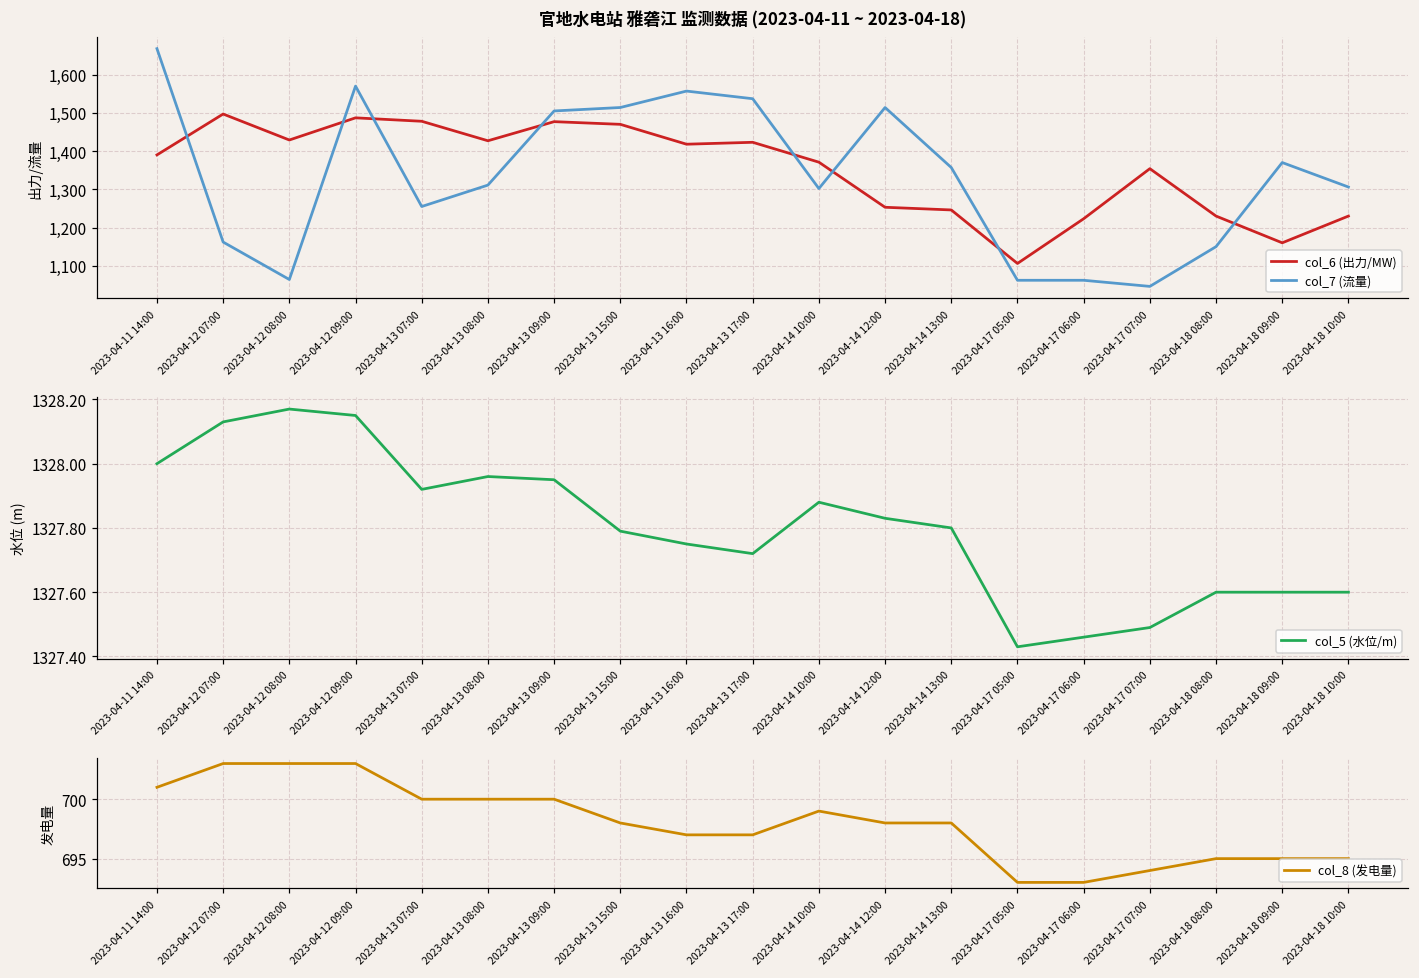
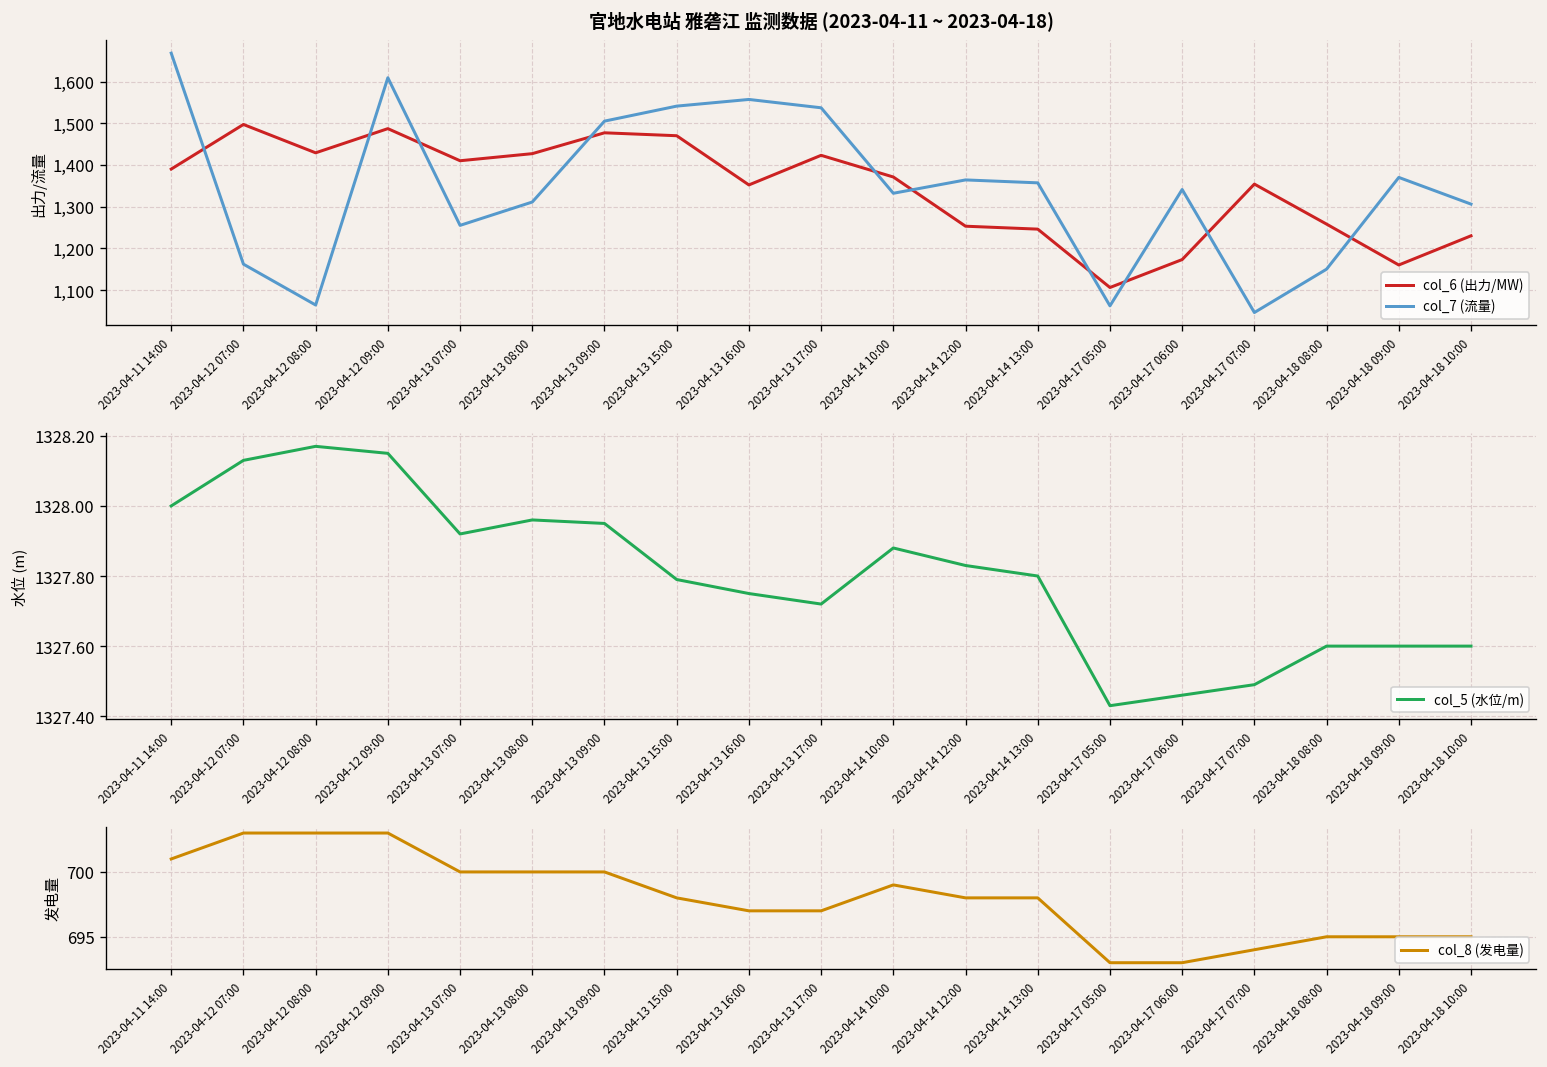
  {
    "官地水电站 雅砻江 监测数据 (2023-04-11 ~ 2023-04-18)": {
      "col_6 (出力/MW)": {
        "2023-04-11 14:00": "1,390",
        "2023-04-12 07:00": "1,500",
        "2023-04-12 08:00": "1,430",
        "2023-04-12 09:00": "1,490",
-       "2023-04-13 07:00": "1,480",
+       "2023-04-13 07:00": "1,410",
        "2023-04-13 08:00": "1,430",
        "2023-04-13 09:00": "1,480",
        "2023-04-13 15:00": "1,470",
-       "2023-04-13 16:00": "1,420",
+       "2023-04-13 16:00": "1,350",
        "2023-04-13 17:00": "1,420",
        "2023-04-14 10:00": "1,370",
        "2023-04-14 12:00": "1,250",
        "2023-04-14 13:00": "1,250",
        "2023-04-17 05:00": "1,110",
-       "2023-04-17 06:00": "1,220",
+       "2023-04-17 06:00": "1,170",
        "2023-04-17 07:00": "1,350",
-       "2023-04-18 08:00": "1,230",
+       "2023-04-18 08:00": "1,260",
        "2023-04-18 09:00": "1,160",
        "2023-04-18 10:00": "1,230"
      },
      "col_7 (流量)": {
        "2023-04-11 14:00": "1,670",
        "2023-04-12 07:00": "1,160",
        "2023-04-12 08:00": "1,060",
-       "2023-04-12 09:00": "1,570",
+       "2023-04-12 09:00": "1,610",
        "2023-04-13 07:00": "1,260",
        "2023-04-13 08:00": "1,310",
        "2023-04-13 09:00": "1,510",
-       "2023-04-13 15:00": "1,510",
+       "2023-04-13 15:00": "1,540",
        "2023-04-13 16:00": "1,560",
        "2023-04-13 17:00": "1,540",
-       "2023-04-14 10:00": "1,300",
-       "2023-04-14 12:00": "1,510",
+       "2023-04-14 10:00": "1,330",
+       "2023-04-14 12:00": "1,360",
        "2023-04-14 13:00": "1,360",
        "2023-04-17 05:00": "1,060",
-       "2023-04-17 06:00": "1,060",
+       "2023-04-17 06:00": "1,340",
        "2023-04-17 07:00": "1,050",
        "2023-04-18 08:00": "1,150",
        "2023-04-18 09:00": "1,370",
        "2023-04-18 10:00": "1,310"
      }
    }
  }
